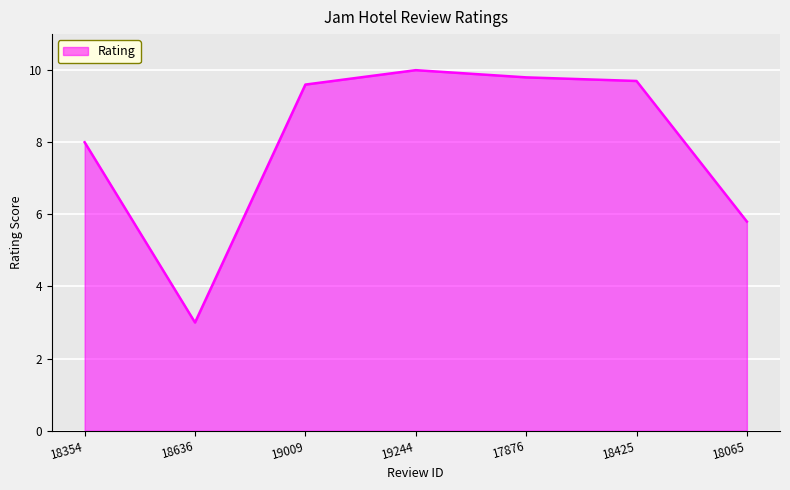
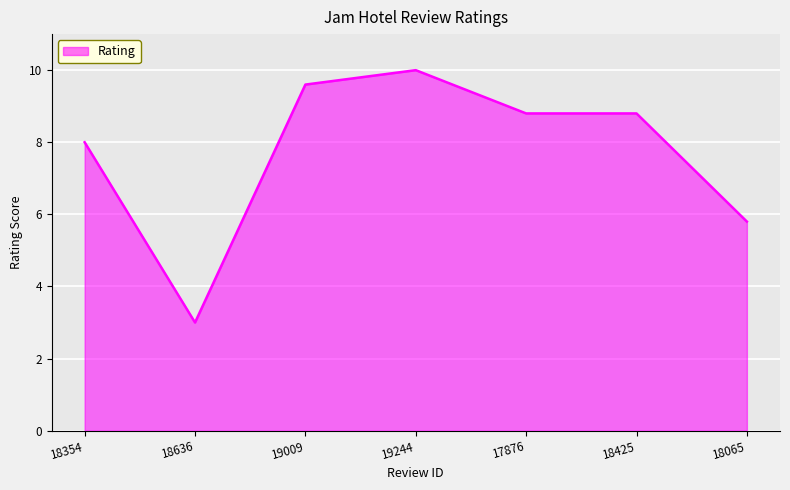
  {
    "18354": 8.0,
    "18636": 3.0,
    "19009": 9.6,
    "19244": 10.0,
-   "17876": 9.8,
-   "18425": 9.7,
+   "17876": 8.8,
+   "18425": 8.8,
    "18065": 5.8
  }
